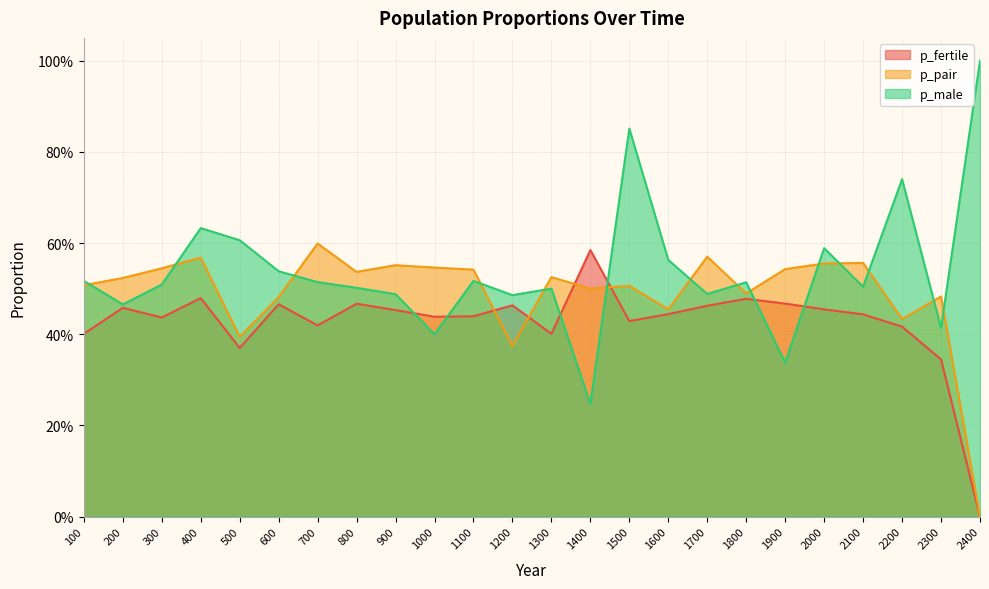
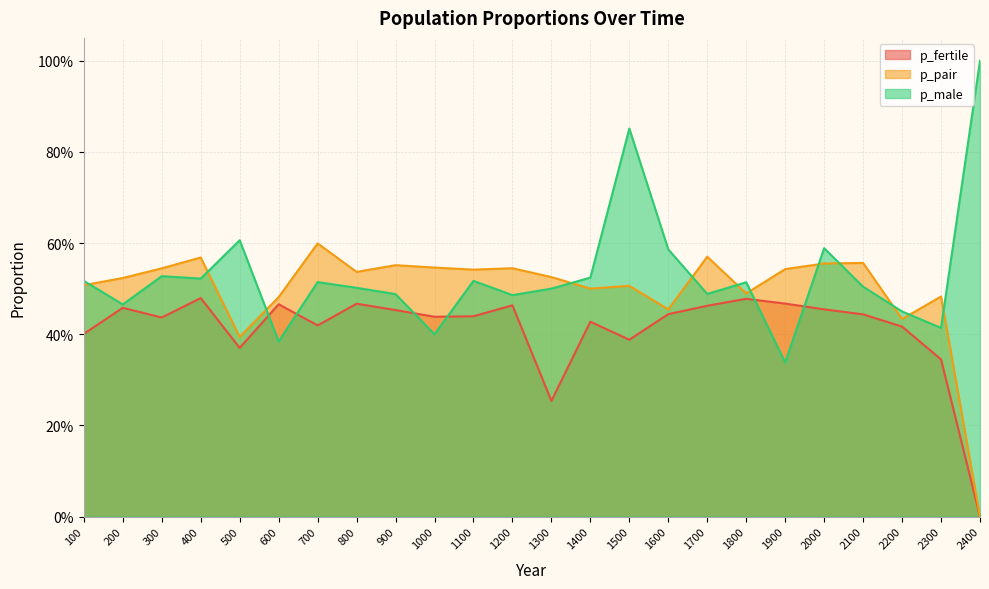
  {
    "p_fertile": {
      "100": "40%",
      "200": "46%",
      "300": "44%",
      "400": "48%",
      "500": "37%",
      "600": "47%",
      "700": "42%",
      "800": "47%",
      "900": "45%",
      "1000": "44%",
      "1100": "44%",
      "1200": "46%",
-     "1300": "40%",
-     "1400": "58%",
-     "1500": "43%",
+     "1300": "25%",
+     "1400": "43%",
+     "1500": "39%",
      "1600": "44%",
      "1700": "46%",
      "1800": "48%",
      "1900": "47%",
      "2000": "45%",
      "2100": "44%",
      "2200": "42%",
      "2300": "34%"
    },
    "p_pair": {
      "100": "51%",
      "200": "52%",
      "300": "54%",
      "400": "57%",
      "500": "39%",
      "600": "48%",
      "700": "60%",
      "800": "54%",
      "900": "55%",
      "1000": "55%",
      "1100": "54%",
-     "1200": "37%",
+     "1200": "54%",
      "1300": "53%",
      "1400": "50%",
      "1500": "51%",
      "1600": "45%",
      "1700": "57%",
      "1800": "49%",
      "1900": "54%",
      "2000": "56%",
      "2100": "56%",
      "2200": "43%",
      "2300": "48%"
    },
    "p_male": {
      "100": "52%",
      "200": "47%",
-     "300": "51%",
-     "400": "63%",
+     "300": "53%",
+     "400": "52%",
      "500": "61%",
-     "600": "54%",
+     "600": "38%",
      "700": "51%",
      "800": "50%",
      "900": "49%",
      "1000": "40%",
      "1100": "52%",
      "1200": "49%",
      "1300": "50%",
-     "1400": "25%",
+     "1400": "52%",
      "1500": "85%",
-     "1600": "56%",
+     "1600": "59%",
      "1700": "49%",
      "1800": "51%",
      "1900": "34%",
      "2000": "59%",
      "2100": "50%",
-     "2200": "74%",
+     "2200": "45%",
      "2300": "41%",
      "2400": "100%"
    }
  }
